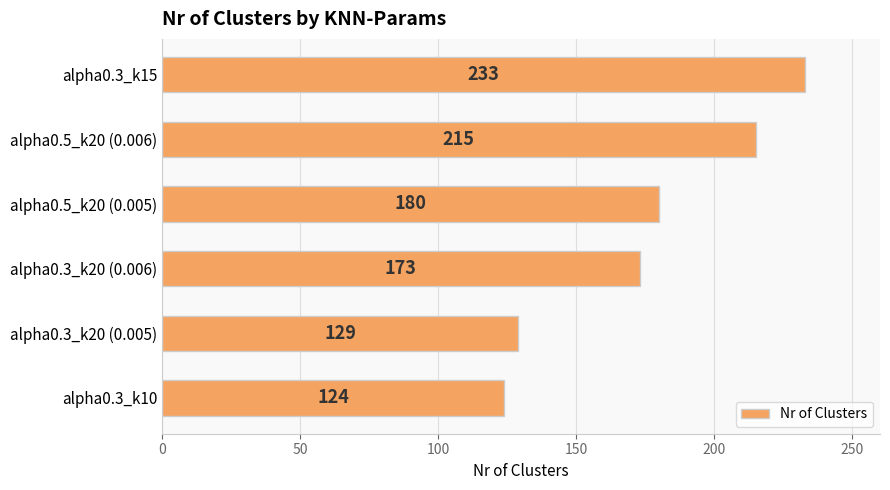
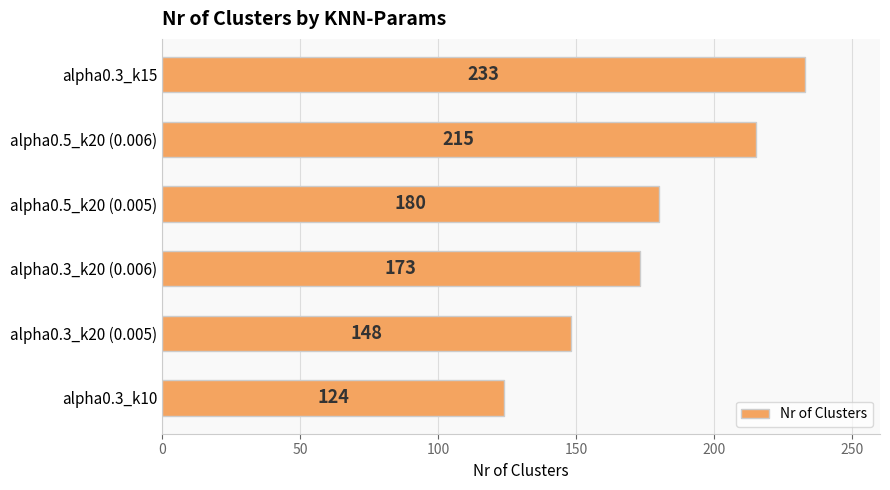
  {
    "alpha0.3_k15": 233,
    "alpha0.5_k20 (0.006)": 215,
    "alpha0.5_k20 (0.005)": 180,
    "alpha0.3_k20 (0.006)": 173,
-   "alpha0.3_k20 (0.005)": 129,
+   "alpha0.3_k20 (0.005)": 148,
    "alpha0.3_k10": 124
  }
